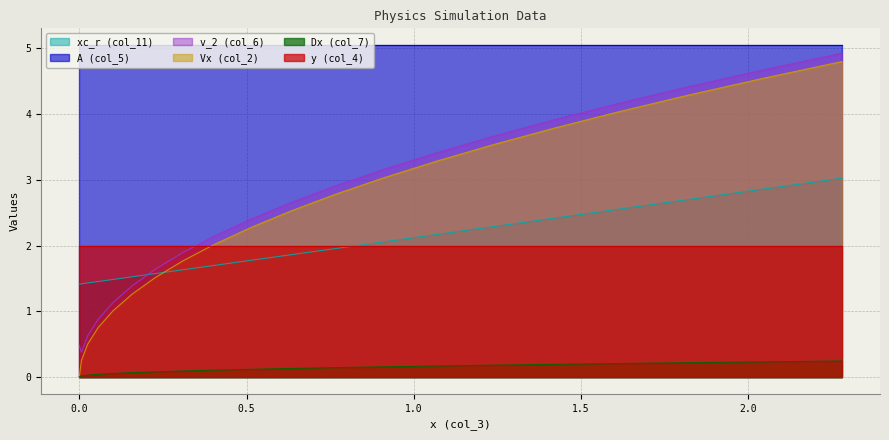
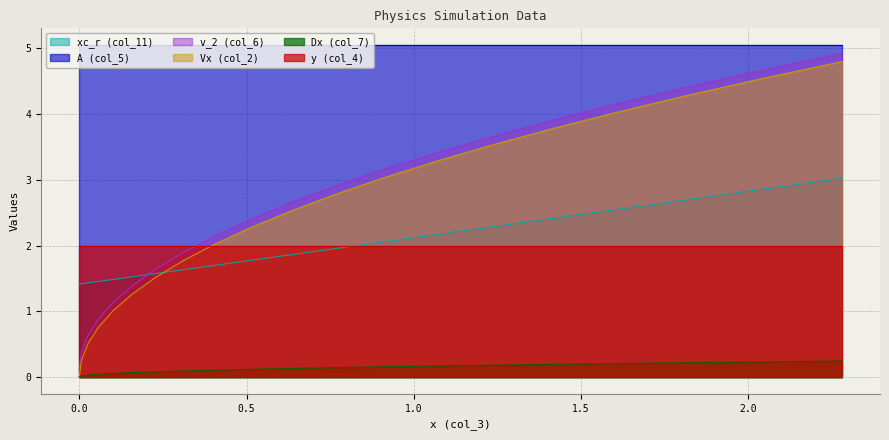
  {
    "xc_r (col_11)": {
      "0.0": 1.4
    },
    "v_2 (col_6)": {
-     "0.0": 0.5
+     "0.0": 0.1
    },
    "y (col_4)": {
      "0.0": 2.0
    }
  }
